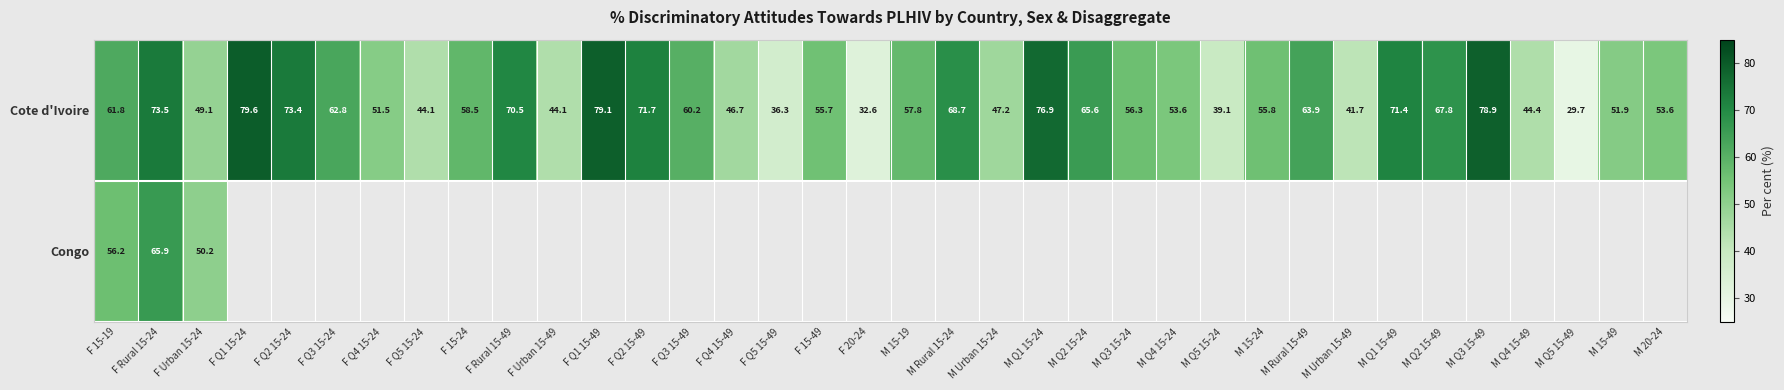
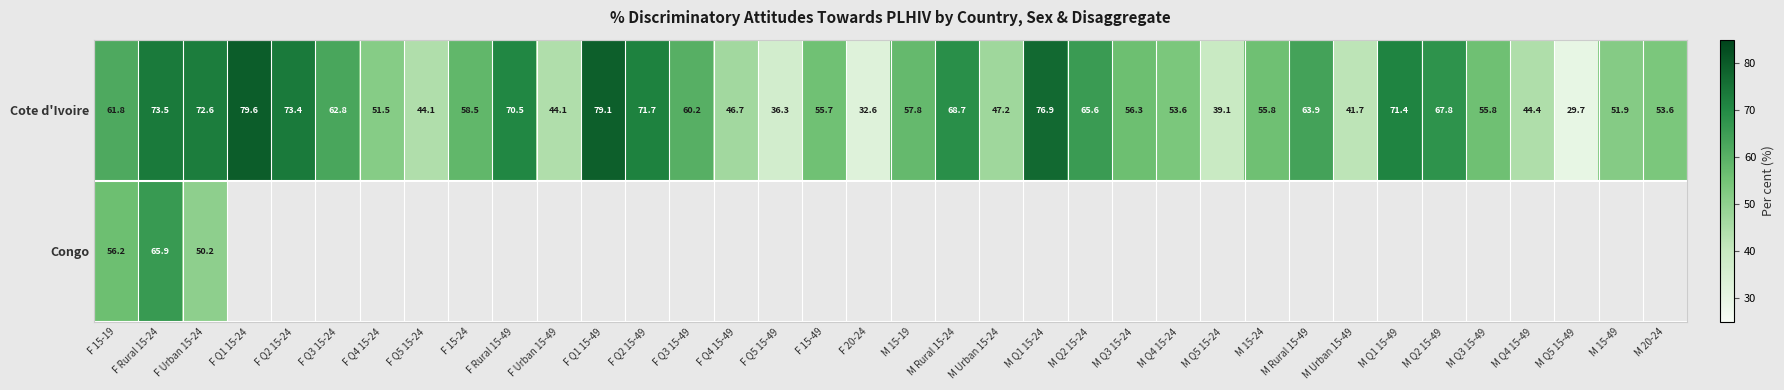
  {
    "Cote d'Ivoire": {
      "F 15-19": 61.8,
      "F Rural 15-24": 73.5,
-     "F Urban 15-24": 49.1,
+     "F Urban 15-24": 72.6,
      "F Q1 15-24": 79.6,
      "F Q2 15-24": 73.4,
      "F Q3 15-24": 62.8,
      "F Q4 15-24": 51.5,
      "F Q5 15-24": 44.1,
      "F 15-24": 58.5,
      "F Rural 15-49": 70.5,
      "F Urban 15-49": 44.1,
      "F Q1 15-49": 79.1,
      "F Q2 15-49": 71.7,
      "F Q3 15-49": 60.2,
      "F Q4 15-49": 46.7,
      "F Q5 15-49": 36.3,
      "F 15-49": 55.7,
      "F 20-24": 32.6,
      "M 15-19": 57.8,
      "M Rural 15-24": 68.7,
      "M Urban 15-24": 47.2,
      "M Q1 15-24": 76.9,
      "M Q2 15-24": 65.6,
      "M Q3 15-24": 56.3,
      "M Q4 15-24": 53.6,
      "M Q5 15-24": 39.1,
      "M 15-24": 55.8,
      "M Rural 15-49": 63.9,
      "M Urban 15-49": 41.7,
      "M Q1 15-49": 71.4,
      "M Q2 15-49": 67.8,
-     "M Q3 15-49": 78.9,
+     "M Q3 15-49": 55.8,
      "M Q4 15-49": 44.4,
      "M Q5 15-49": 29.7,
      "M 15-49": 51.9,
      "M 20-24": 53.6
    },
    "Congo": {
      "F 15-19": 56.2,
      "F Rural 15-24": 65.9,
      "F Urban 15-24": 50.2
    }
  }
